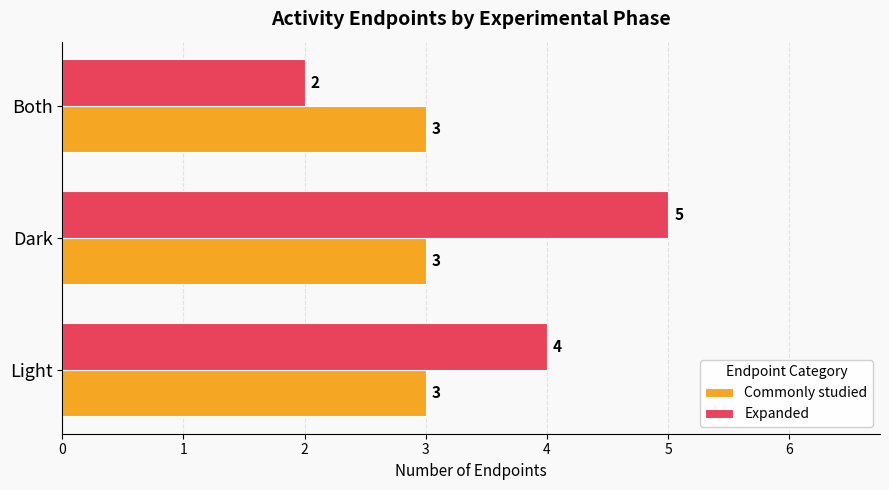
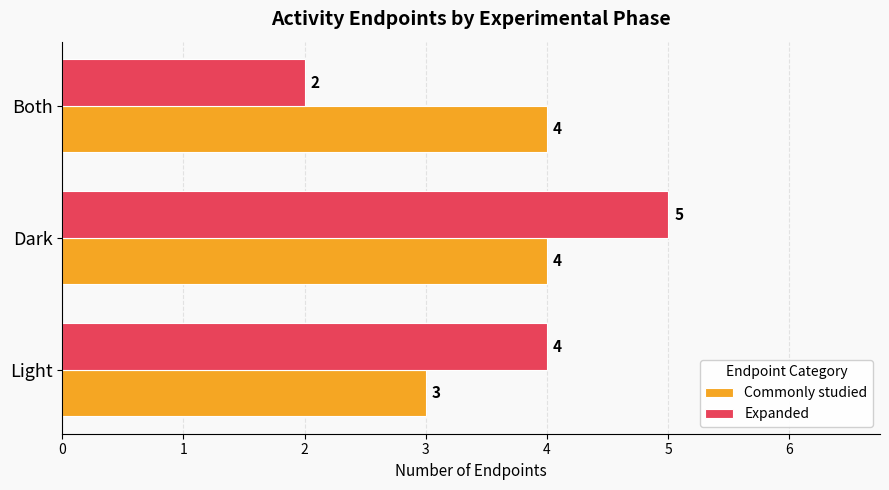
  {
    "Commonly studied": {
-     "Both": 3,
-     "Dark": 3,
+     "Both": 4,
+     "Dark": 4,
      "Light": 3
    },
    "Expanded": {
      "Both": 2,
      "Dark": 5,
      "Light": 4
    }
  }
